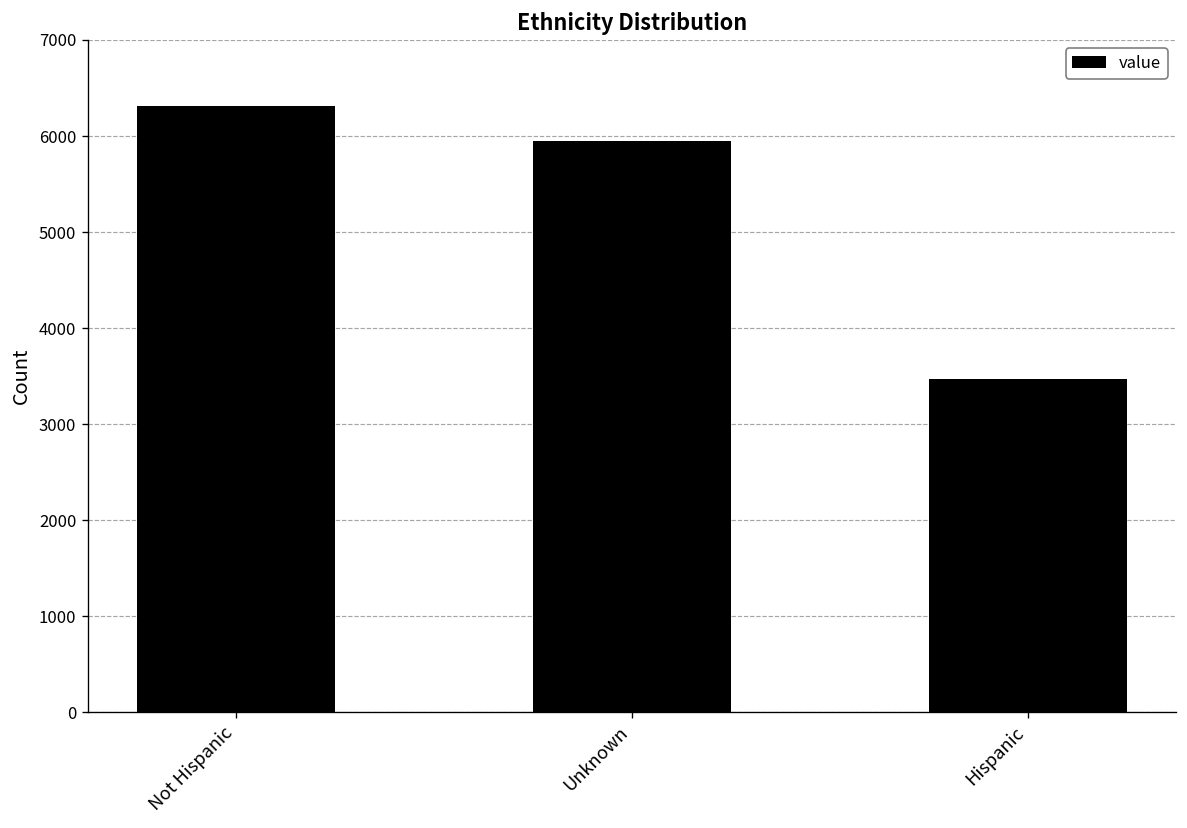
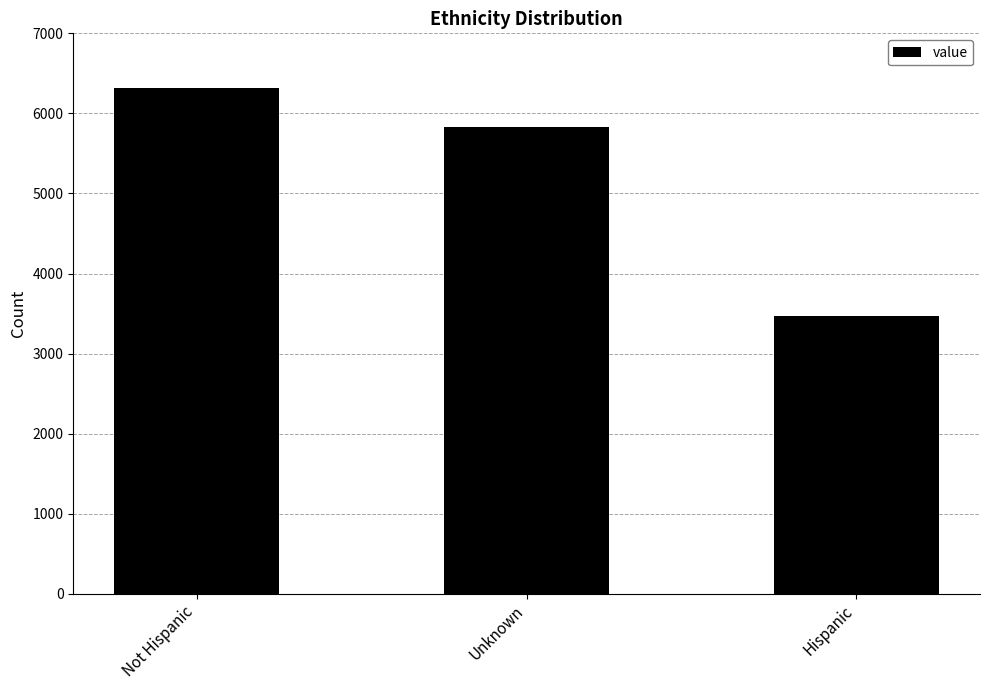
  {
    "Not Hispanic": 6300,
-   "Unknown": 5900,
+   "Unknown": 5800,
    "Hispanic": 3500
  }
